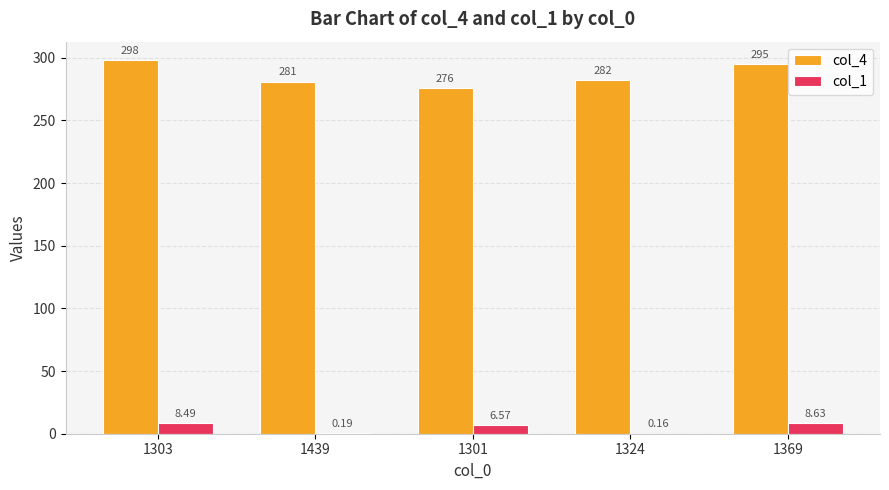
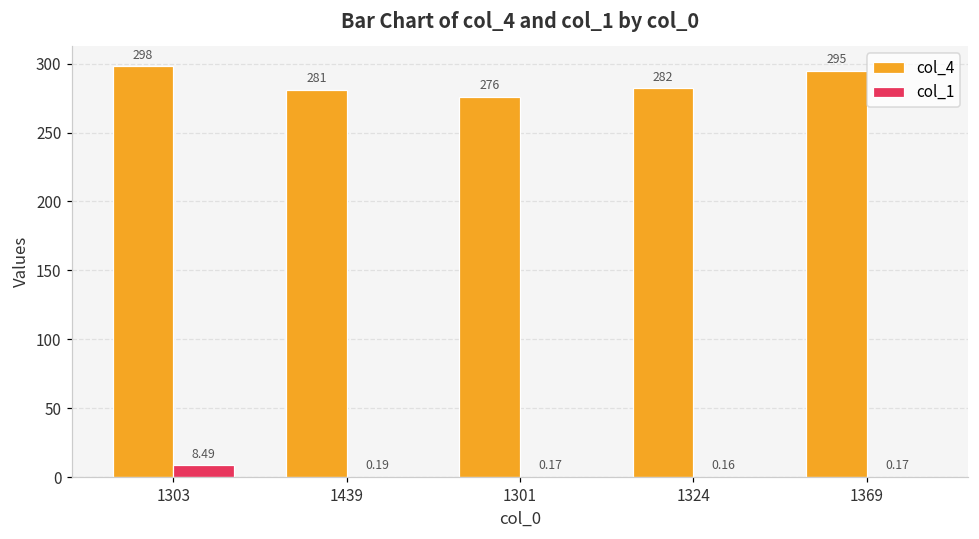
  {
    "col_4": {
      "1303": 298,
      "1439": 281,
      "1301": 276,
      "1324": 282,
      "1369": 295
    },
    "col_1": {
      "1303": 8.49,
      "1439": 0.19,
-     "1301": 6.57,
+     "1301": 0.17,
      "1324": 0.16,
-     "1369": 8.63
+     "1369": 0.17
    }
  }
